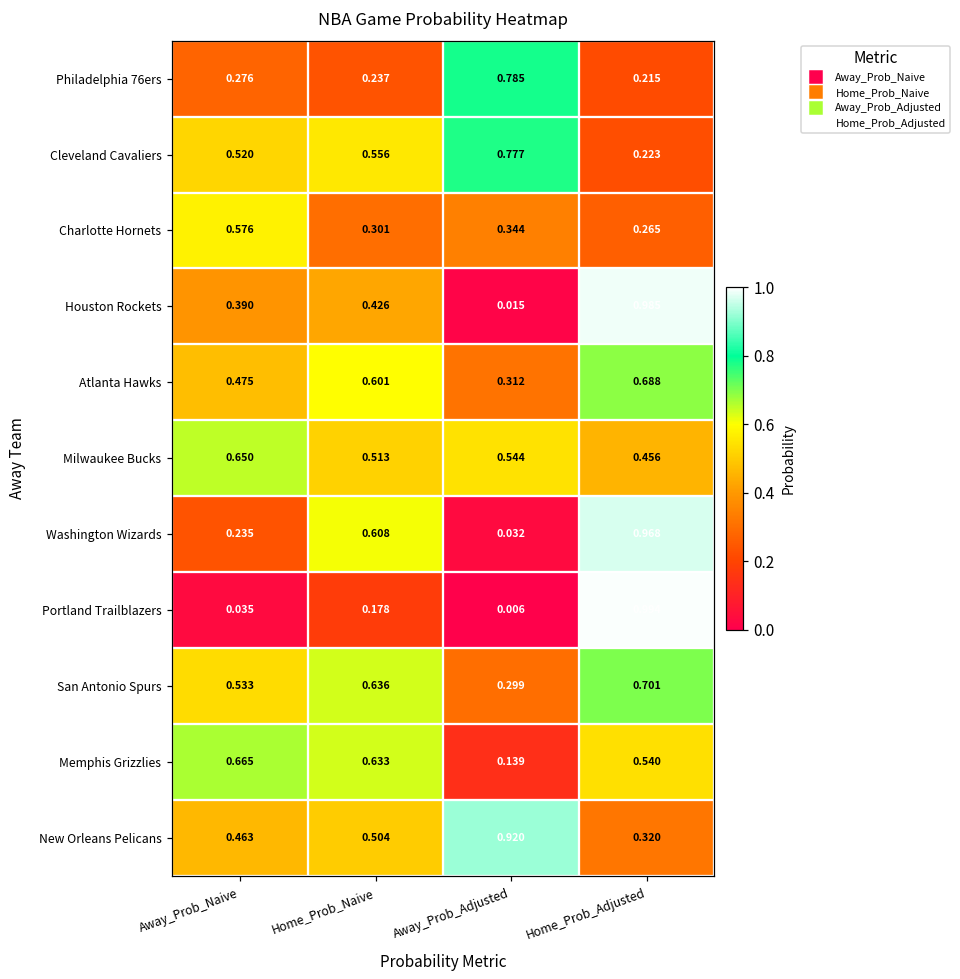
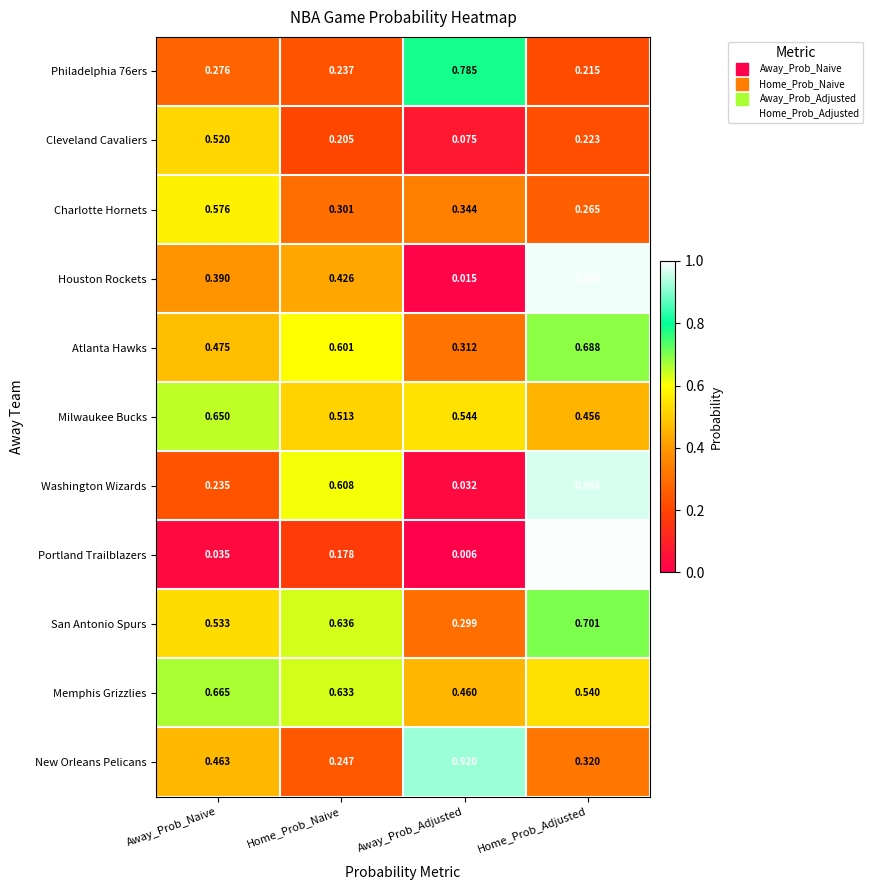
  {
    "Philadelphia 76ers": {
      "Away_Prob_Naive": 0.276,
      "Home_Prob_Naive": 0.237,
      "Away_Prob_Adjusted": 0.785,
      "Home_Prob_Adjusted": 0.215
    },
    "Cleveland Cavaliers": {
      "Away_Prob_Naive": 0.520,
-     "Home_Prob_Naive": 0.556,
-     "Away_Prob_Adjusted": 0.777,
+     "Home_Prob_Naive": 0.205,
+     "Away_Prob_Adjusted": 0.075,
      "Home_Prob_Adjusted": 0.223
    },
    "Charlotte Hornets": {
      "Away_Prob_Naive": 0.576,
      "Home_Prob_Naive": 0.301,
      "Away_Prob_Adjusted": 0.344,
      "Home_Prob_Adjusted": 0.265
    },
    "Houston Rockets": {
      "Away_Prob_Naive": 0.390,
      "Home_Prob_Naive": 0.426,
      "Away_Prob_Adjusted": 0.015
    },
    "Atlanta Hawks": {
      "Away_Prob_Naive": 0.475,
      "Home_Prob_Naive": 0.601,
      "Away_Prob_Adjusted": 0.312,
      "Home_Prob_Adjusted": 0.688
    },
    "Milwaukee Bucks": {
      "Away_Prob_Naive": 0.650,
      "Home_Prob_Naive": 0.513,
      "Away_Prob_Adjusted": 0.544,
      "Home_Prob_Adjusted": 0.456
    },
    "Washington Wizards": {
      "Away_Prob_Naive": 0.235,
      "Home_Prob_Naive": 0.608,
      "Away_Prob_Adjusted": 0.032
    },
    "Portland Trailblazers": {
      "Away_Prob_Naive": 0.035,
      "Home_Prob_Naive": 0.178,
      "Away_Prob_Adjusted": 0.006
    },
    "San Antonio Spurs": {
      "Away_Prob_Naive": 0.533,
      "Home_Prob_Naive": 0.636,
      "Away_Prob_Adjusted": 0.299,
      "Home_Prob_Adjusted": 0.701
    },
    "Memphis Grizzlies": {
      "Away_Prob_Naive": 0.665,
      "Home_Prob_Naive": 0.633,
-     "Away_Prob_Adjusted": 0.139,
+     "Away_Prob_Adjusted": 0.460,
      "Home_Prob_Adjusted": 0.540
    },
    "New Orleans Pelicans": {
      "Away_Prob_Naive": 0.463,
-     "Home_Prob_Naive": 0.504,
+     "Home_Prob_Naive": 0.247,
      "Away_Prob_Adjusted": 0.920,
      "Home_Prob_Adjusted": 0.320
    }
  }
